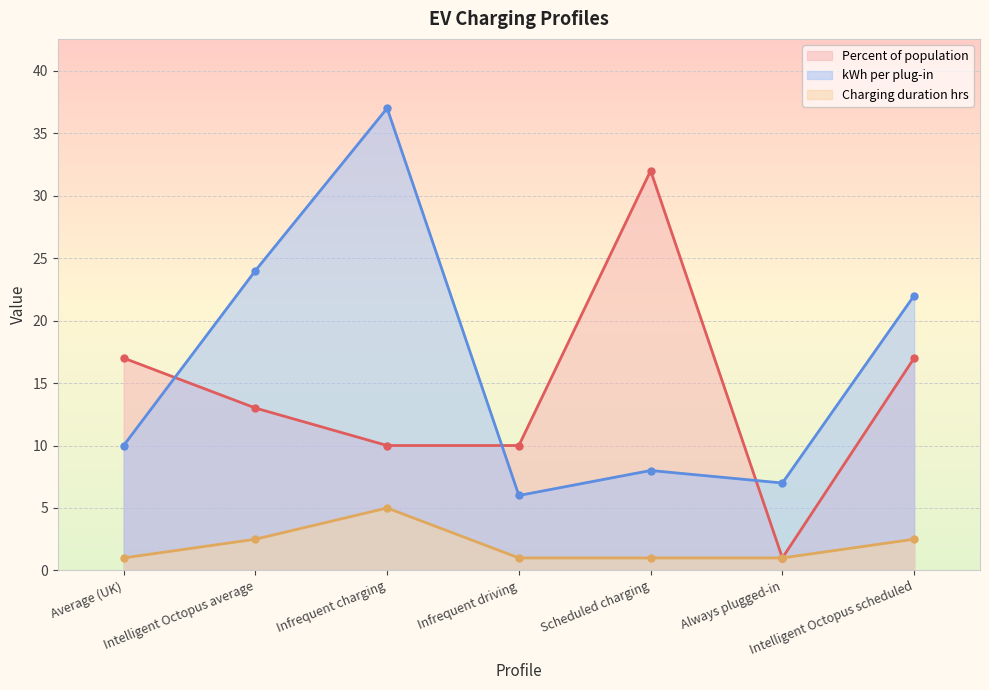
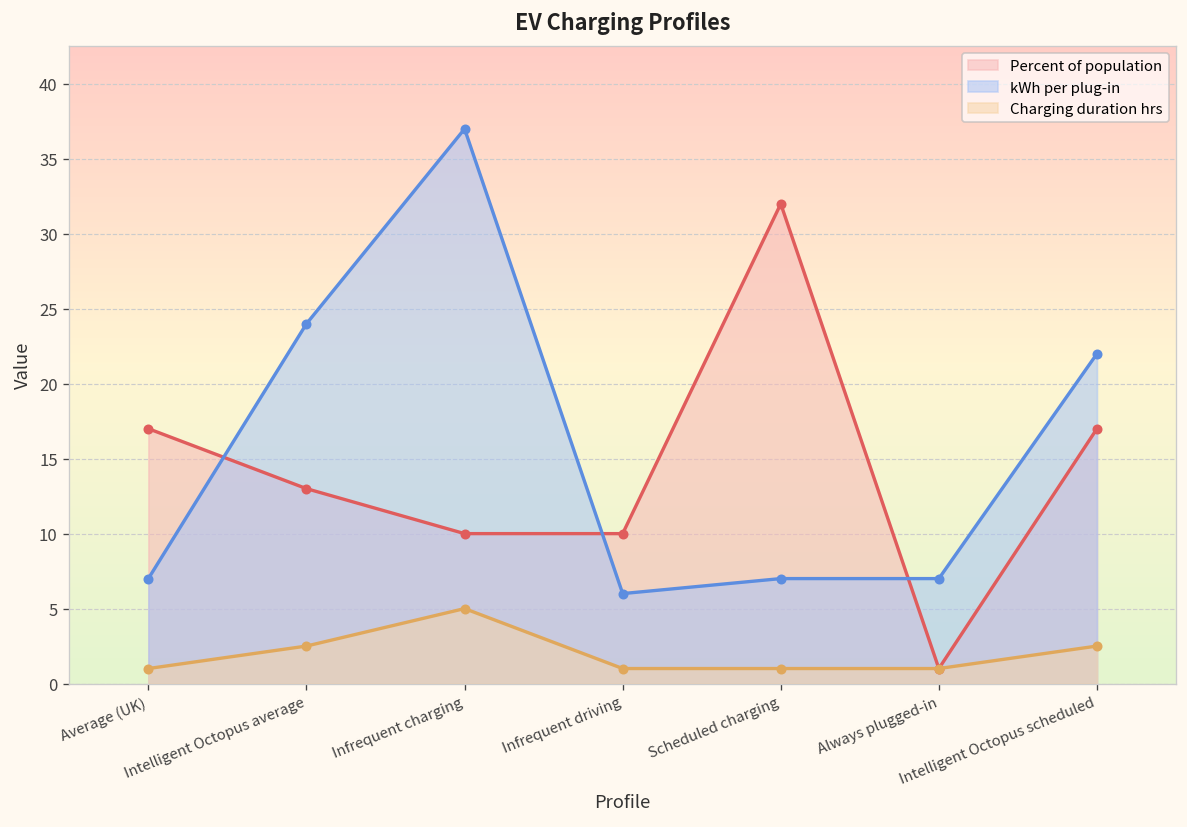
  {
    "kWh per plug-in": {
-     "Average (UK)": 10,
+     "Average (UK)": 7,
      "Intelligent Octopus average": 24,
      "Infrequent charging": 37,
      "Infrequent driving": 6,
-     "Scheduled charging": 8,
+     "Scheduled charging": 7,
      "Always plugged-in": 7,
      "Intelligent Octopus scheduled": 22
    }
  }
